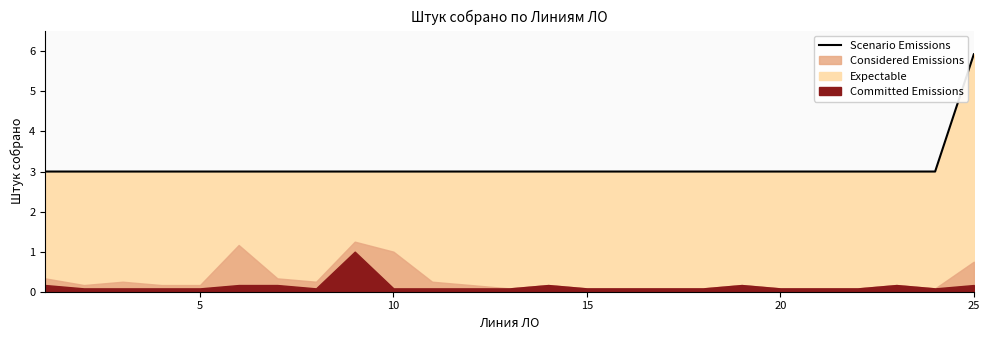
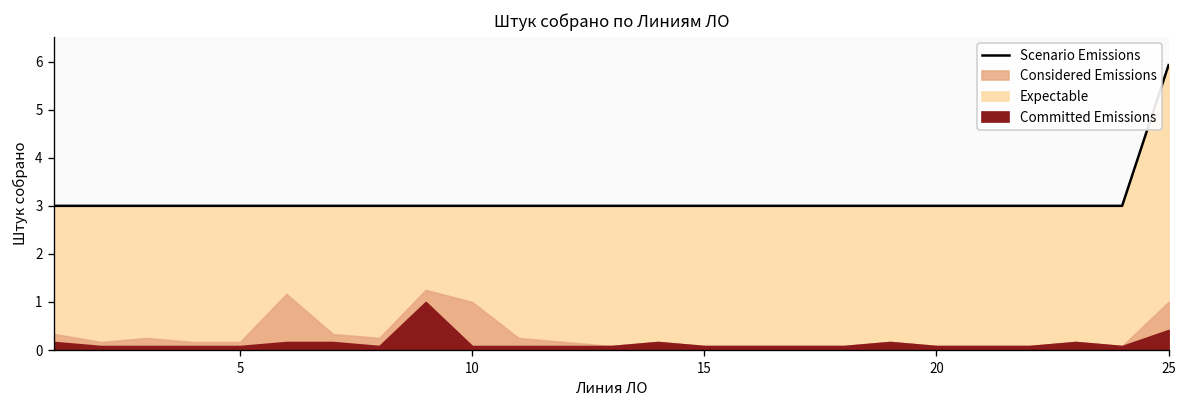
  {
    "Expectable": {
      "5": 3.0,
      "10": 3.0,
      "15": 3.0,
      "20": 3.0,
      "25": 5.9
    },
    "Considered Emissions": {
      "5": 0.1,
      "10": 0.9,
      "25": 0.6
    },
    "Committed Emissions": {
      "5": 0.1,
      "10": 0.1,
-     "25": 0.2
+     "25": 0.4
    }
  }
